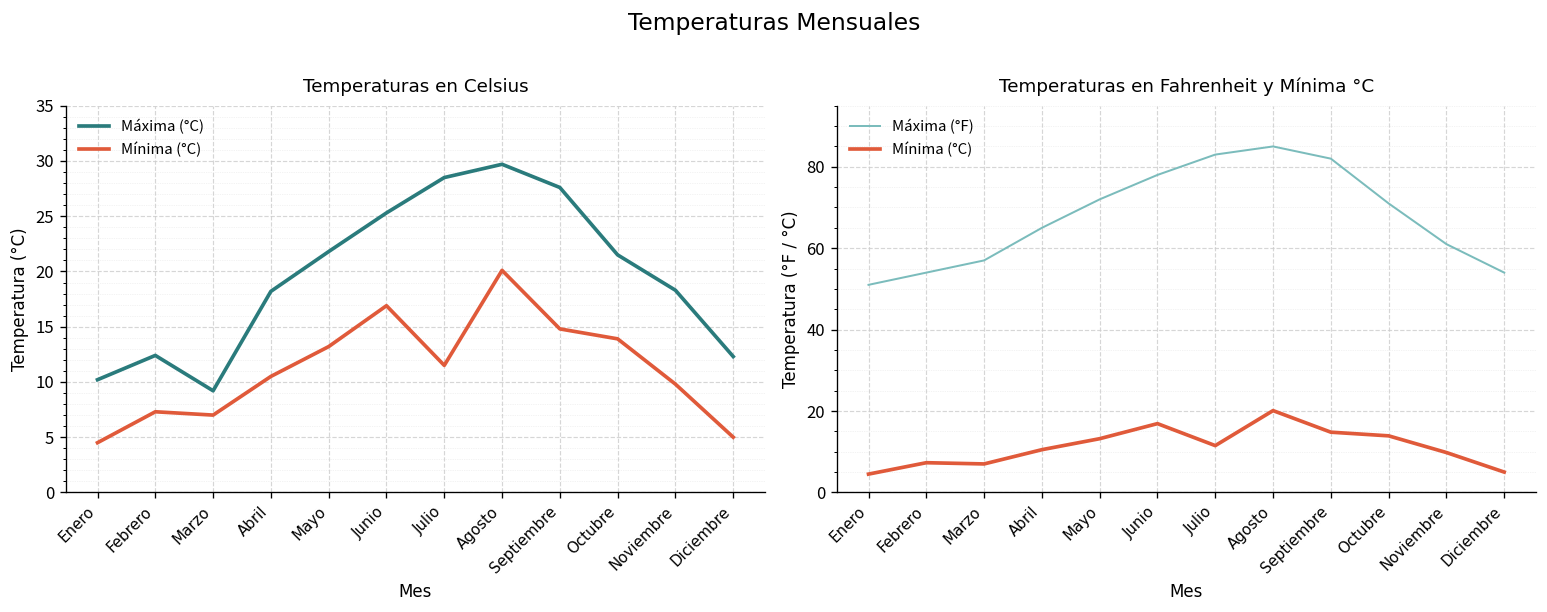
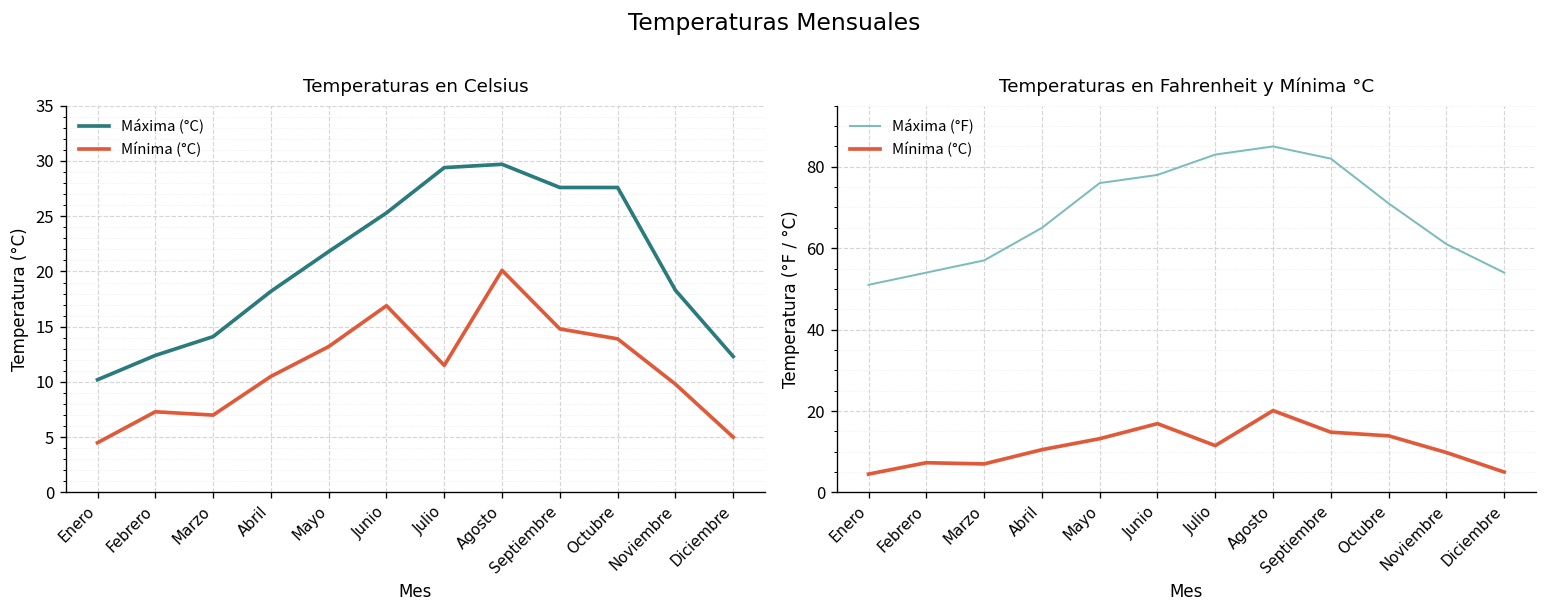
  {
    "Temperaturas en Celsius": {
      "Máxima (°C)": {
        "Enero": 10,
        "Febrero": 12,
-       "Marzo": 9,
+       "Marzo": 14,
        "Abril": 18,
        "Mayo": 22,
        "Junio": 25,
-       "Julio": 28.5,
+       "Julio": 29.4,
        "Agosto": 30,
        "Septiembre": 28,
-       "Octubre": 22,
+       "Octubre": 28,
        "Noviembre": 18,
        "Diciembre": 12
      },
      "Mínima (°C)": {
        "Enero": 5,
        "Febrero": 7,
        "Marzo": 7,
        "Abril": 11,
        "Mayo": 13,
        "Junio": 17,
        "Julio": 12,
        "Agosto": 20,
        "Septiembre": 15,
        "Octubre": 14,
        "Noviembre": 10,
        "Diciembre": 5
      }
    },
    "Temperaturas en Fahrenheit y Mínima °C": {
      "Máxima (°F)": {
        "Enero": 51,
        "Febrero": 54,
        "Marzo": 57,
        "Abril": 65,
-       "Mayo": 72,
+       "Mayo": 76,
        "Junio": 78,
        "Julio": 83,
        "Agosto": 85,
        "Septiembre": 82,
        "Octubre": 71,
        "Noviembre": 61,
        "Diciembre": 54
      },
      "Mínima (°C)": {
        "Enero": 5,
        "Febrero": 7,
        "Marzo": 7,
        "Abril": 11,
        "Mayo": 13,
        "Junio": 17,
        "Julio": 12,
        "Agosto": 20,
        "Septiembre": 15,
        "Octubre": 14,
        "Noviembre": 10,
        "Diciembre": 5
      }
    }
  }
